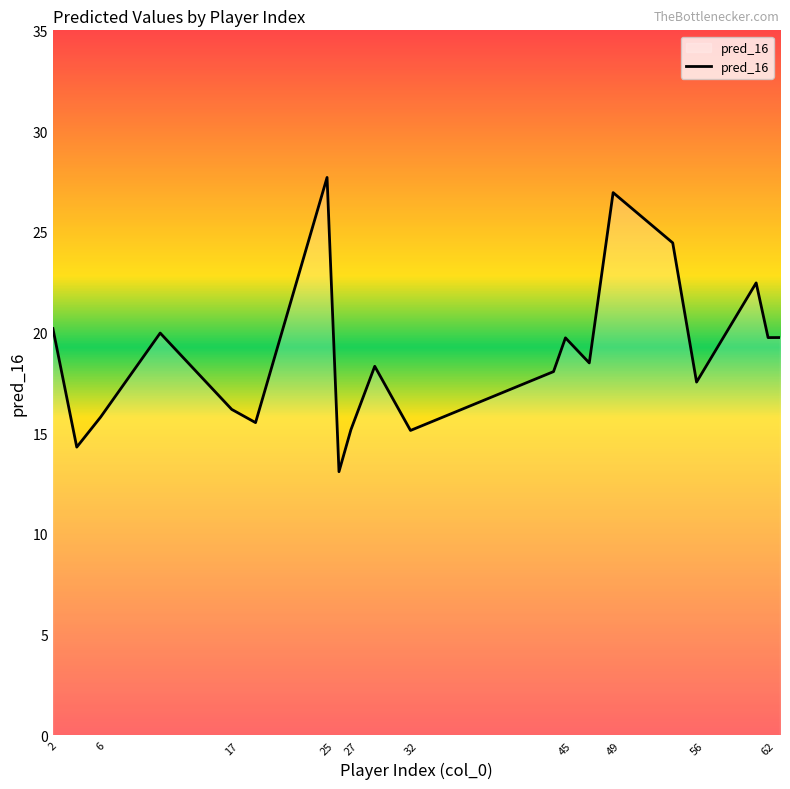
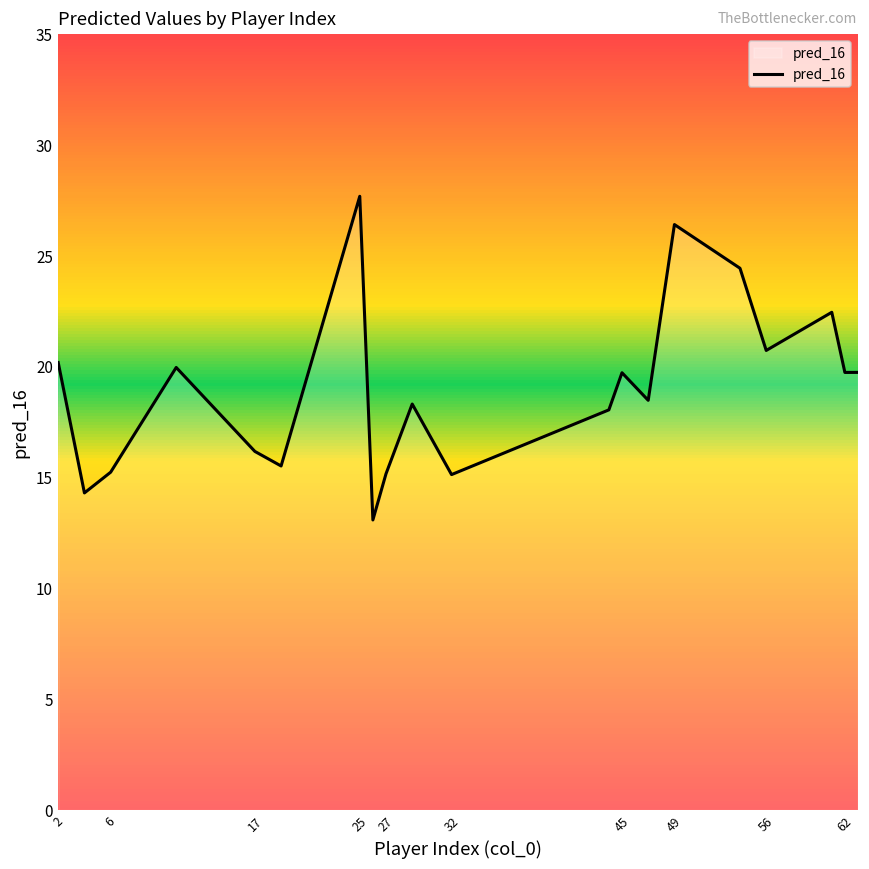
  {
    "2": 20.2,
-   "6": 15.8,
+   "6": 15.2,
    "17": 16.2,
    "25": 27.7,
    "27": 15.2,
    "32": 15.1,
    "45": 19.7,
-   "49": 26.9,
-   "56": 17.5,
+   "49": 26.4,
+   "56": 20.7,
    "62": 19.7
  }
